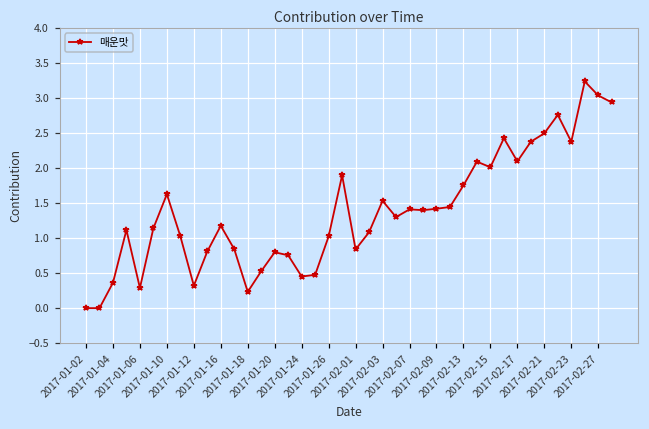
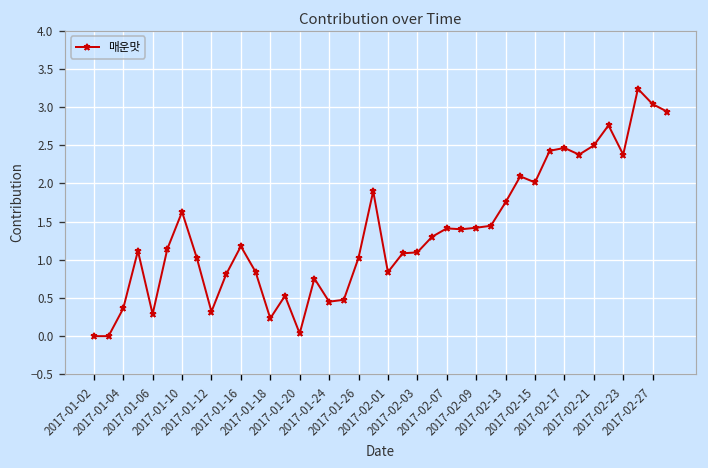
  {
    "2017-01-02": 0.0,
    "2017-01-04": 0.4,
    "2017-01-06": 0.3,
    "2017-01-10": 1.6,
    "2017-01-12": 0.3,
    "2017-01-16": 1.2,
    "2017-01-18": 0.2,
-   "2017-01-20": 0.8,
+   "2017-01-20": 0.0,
    "2017-01-24": 0.5,
    "2017-01-26": 1.0,
    "2017-02-01": 0.8,
-   "2017-02-03": 1.5,
+   "2017-02-03": 1.1,
    "2017-02-07": 1.4,
    "2017-02-09": 1.4,
    "2017-02-13": 1.8,
    "2017-02-15": 2.0,
-   "2017-02-17": 2.1,
+   "2017-02-17": 2.5,
    "2017-02-21": 2.5,
    "2017-02-23": 2.4,
    "2017-02-27": 3.0
  }
